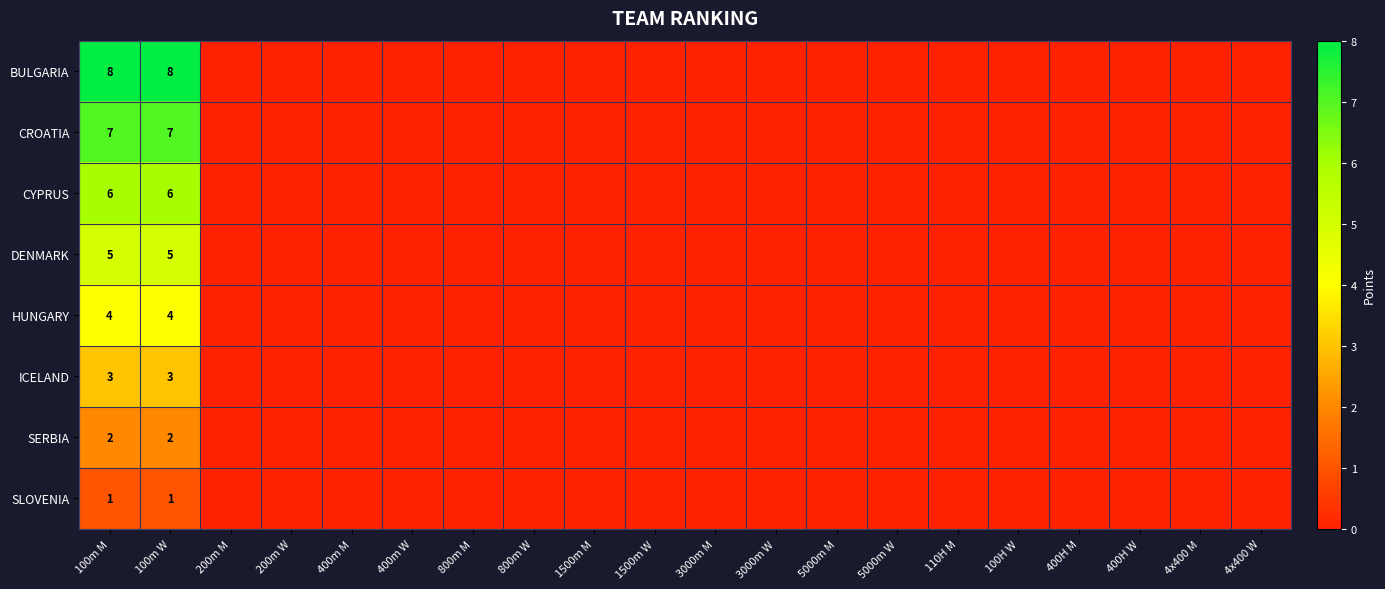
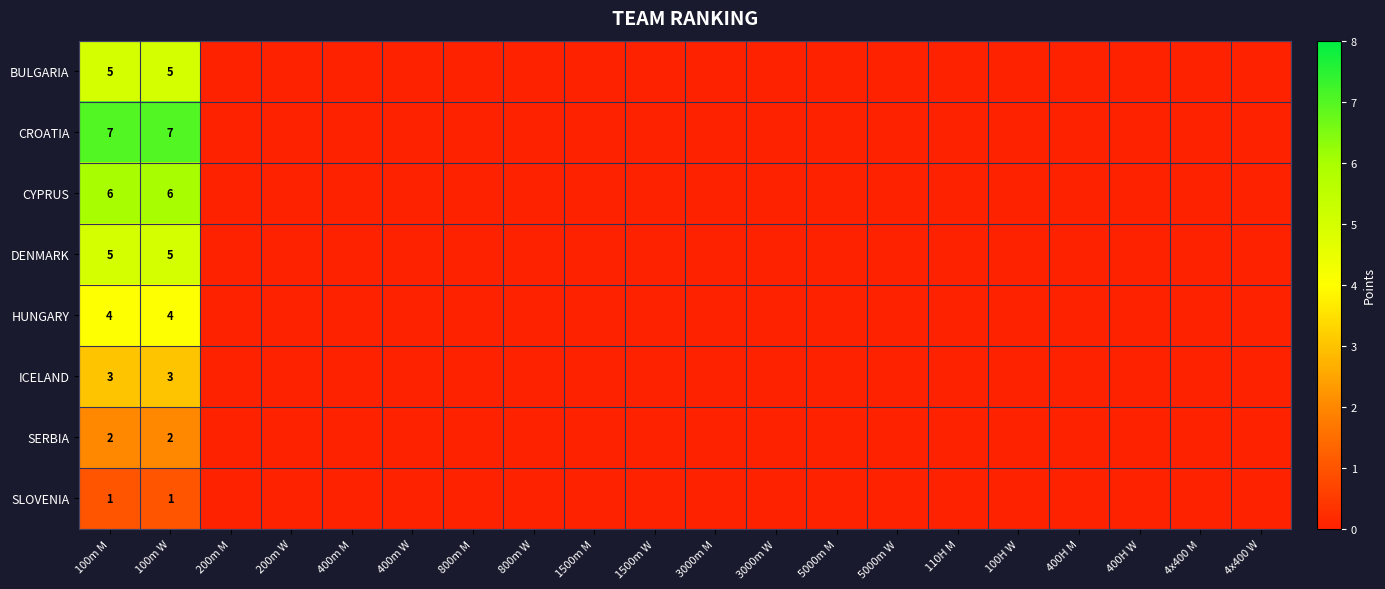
  {
    "BULGARIA": {
-     "100m M": 8,
-     "100m W": 8
+     "100m M": 5,
+     "100m W": 5
    },
    "CROATIA": {
      "100m M": 7,
      "100m W": 7
    },
    "CYPRUS": {
      "100m M": 6,
      "100m W": 6
    },
    "DENMARK": {
      "100m M": 5,
      "100m W": 5
    },
    "HUNGARY": {
      "100m M": 4,
      "100m W": 4
    },
    "ICELAND": {
      "100m M": 3,
      "100m W": 3
    },
    "SERBIA": {
      "100m M": 2,
      "100m W": 2
    },
    "SLOVENIA": {
      "100m M": 1,
      "100m W": 1
    }
  }
